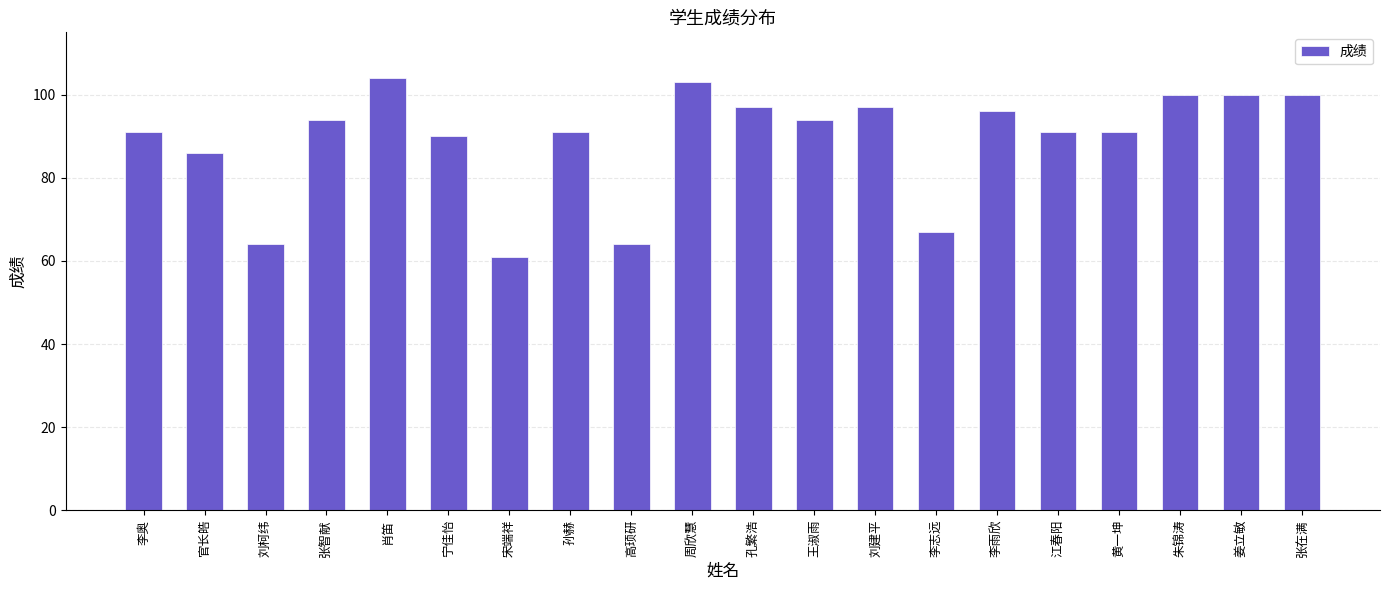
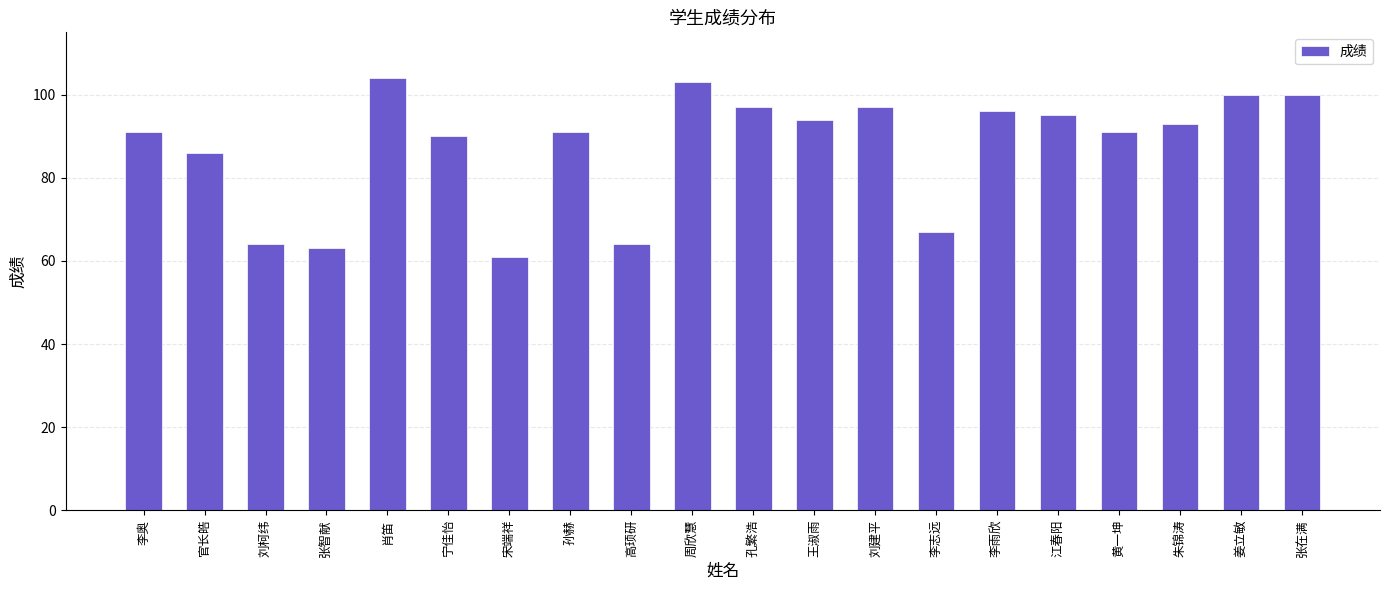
  {
    "李奥": 91,
    "官长皓": 86,
    "刘柯纬": 64,
-   "张智献": 94,
+   "张智献": 63,
    "肖笛": 104,
    "宁佳怡": 90,
    "宋端祥": 61,
    "孙赫": 91,
    "高顼研": 64,
    "周欣慧": 103,
    "孔繁浩": 97,
    "王淑雨": 94,
    "刘建平": 97,
    "李志远": 67,
    "李雨欣": 96,
-   "江春阳": 91,
+   "江春阳": 95,
    "黄一坤": 91,
-   "朱锦涛": 100,
+   "朱锦涛": 93,
    "姜立敏": 100,
    "张在满": 100
  }
